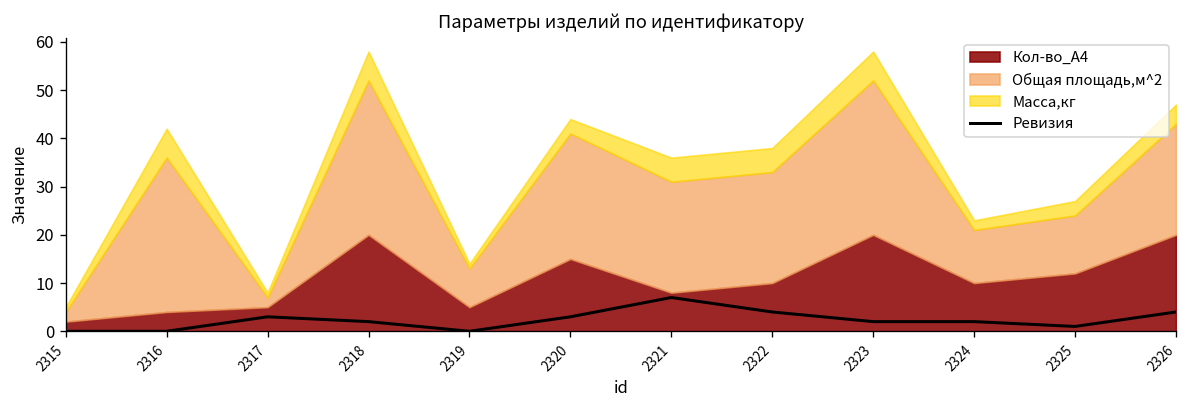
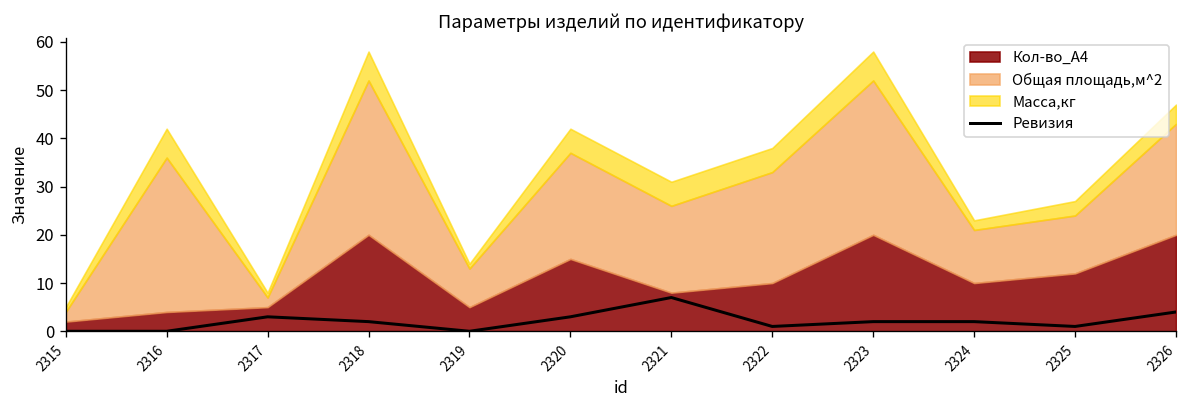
  {
    "Ревизия": {
      "2315": 0,
      "2316": 0,
      "2317": 3,
      "2318": 2,
      "2319": 0,
      "2320": 3,
      "2321": 7,
-     "2322": 4,
+     "2322": 1,
      "2323": 2,
      "2324": 2,
      "2325": 1,
      "2326": 4
    },
    "Кол-во_А4": {
      "2315": 2,
      "2316": 4,
      "2317": 5,
      "2318": 20,
      "2319": 5,
      "2320": 15,
      "2321": 8,
      "2322": 10,
      "2323": 20,
      "2324": 10,
      "2325": 12,
      "2326": 20
    },
    "Общая площадь,м^2": {
      "2315": 2,
      "2316": 32,
      "2317": 2,
      "2318": 32,
      "2319": 8,
-     "2320": 26,
-     "2321": 23,
+     "2320": 22,
+     "2321": 18,
      "2322": 23,
      "2323": 32,
      "2324": 11,
      "2325": 12,
      "2326": 23
    },
    "Масса,кг": {
      "2315": 1,
      "2316": 6,
      "2317": 1,
      "2318": 6,
      "2319": 1,
-     "2320": 3,
+     "2320": 5,
      "2321": 5,
      "2322": 5,
      "2323": 6,
      "2324": 2,
      "2325": 3,
      "2326": 4
    }
  }
